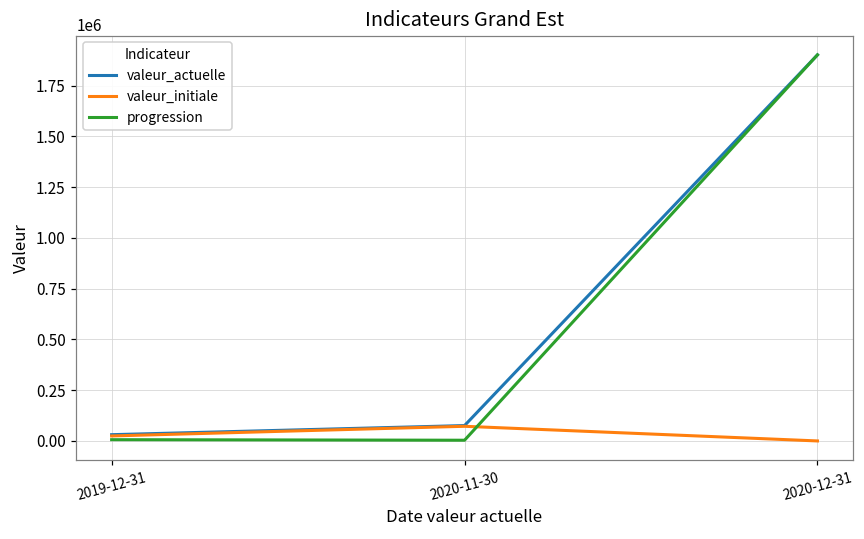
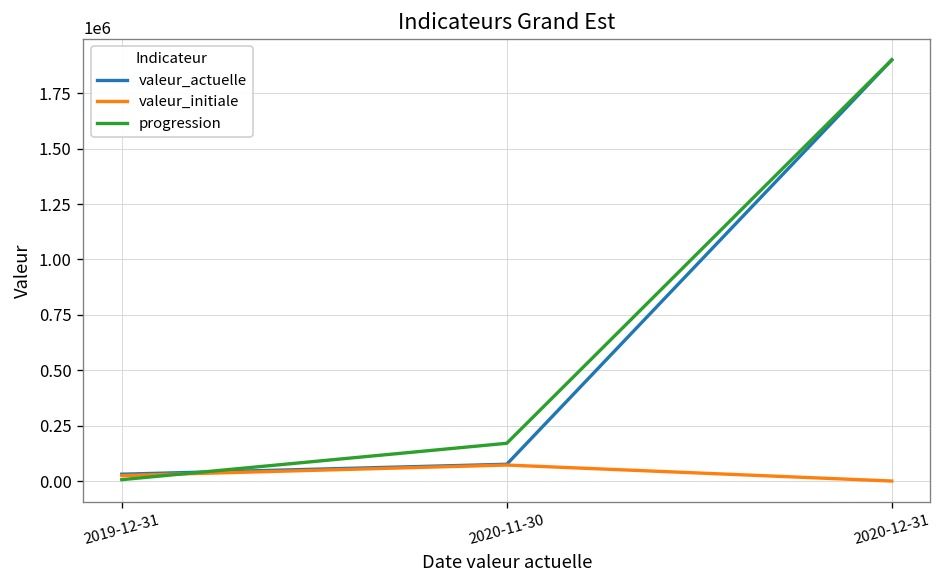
  {
    "valeur_initiale": {
      "2020-12-31": 0
    },
    "progression": {
      "2019-12-31": 10000,
-     "2020-11-30": 0
+     "2020-11-30": 170000
    }
  }
